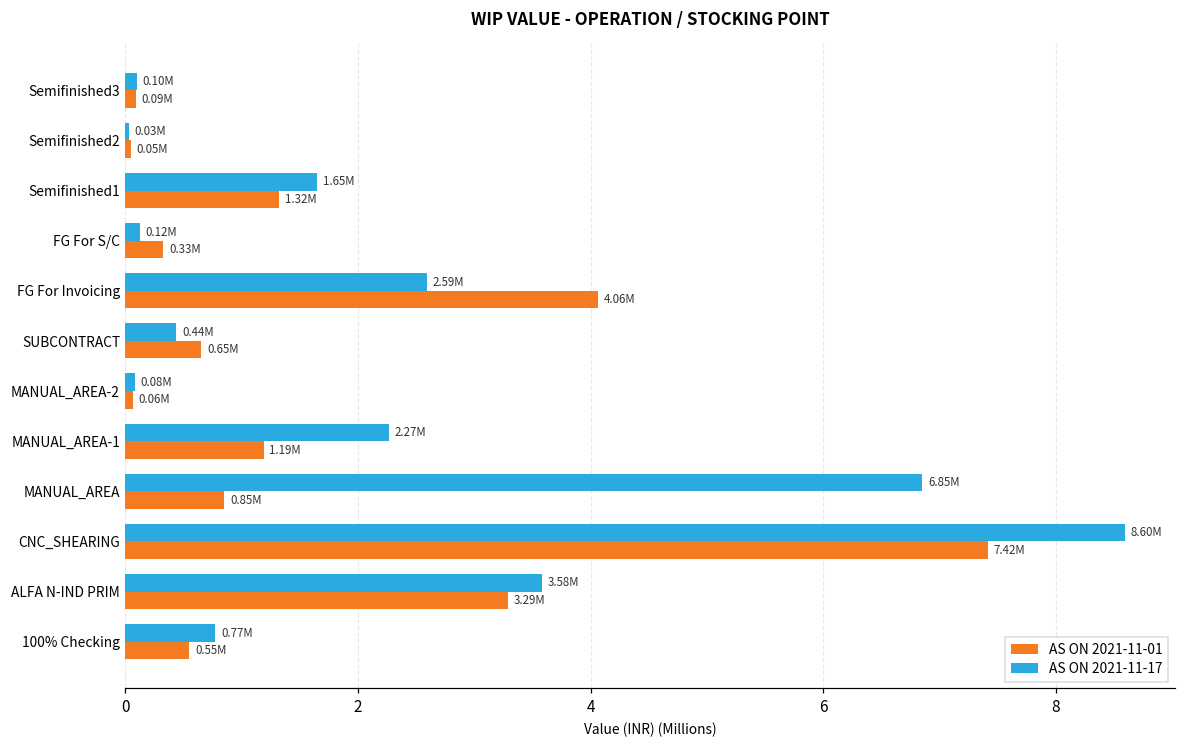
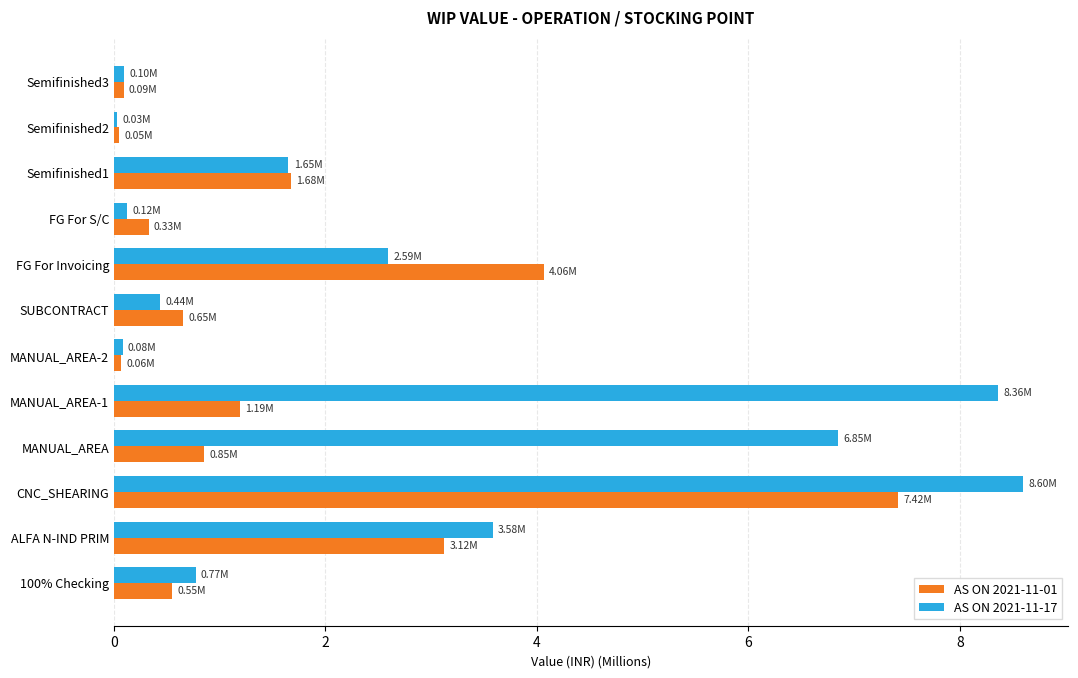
  {
    "AS ON 2021-11-01": {
      "Semifinished3": "0.09M",
      "Semifinished2": "0.05M",
-     "Semifinished1": "1.32M",
+     "Semifinished1": "1.68M",
      "FG For S/C": "0.33M",
      "FG For Invoicing": "4.06M",
      "SUBCONTRACT": "0.65M",
      "MANUAL_AREA-2": "0.06M",
      "MANUAL_AREA-1": "1.19M",
      "MANUAL_AREA": "0.85M",
      "CNC_SHEARING": "7.42M",
-     "ALFA N-IND PRIM": "3.29M",
+     "ALFA N-IND PRIM": "3.12M",
      "100% Checking": "0.55M"
    },
    "AS ON 2021-11-17": {
      "Semifinished3": "0.10M",
      "Semifinished2": "0.03M",
      "Semifinished1": "1.65M",
      "FG For S/C": "0.12M",
      "FG For Invoicing": "2.59M",
      "SUBCONTRACT": "0.44M",
      "MANUAL_AREA-2": "0.08M",
-     "MANUAL_AREA-1": "2.27M",
+     "MANUAL_AREA-1": "8.36M",
      "MANUAL_AREA": "6.85M",
      "CNC_SHEARING": "8.60M",
      "ALFA N-IND PRIM": "3.58M",
      "100% Checking": "0.77M"
    }
  }
